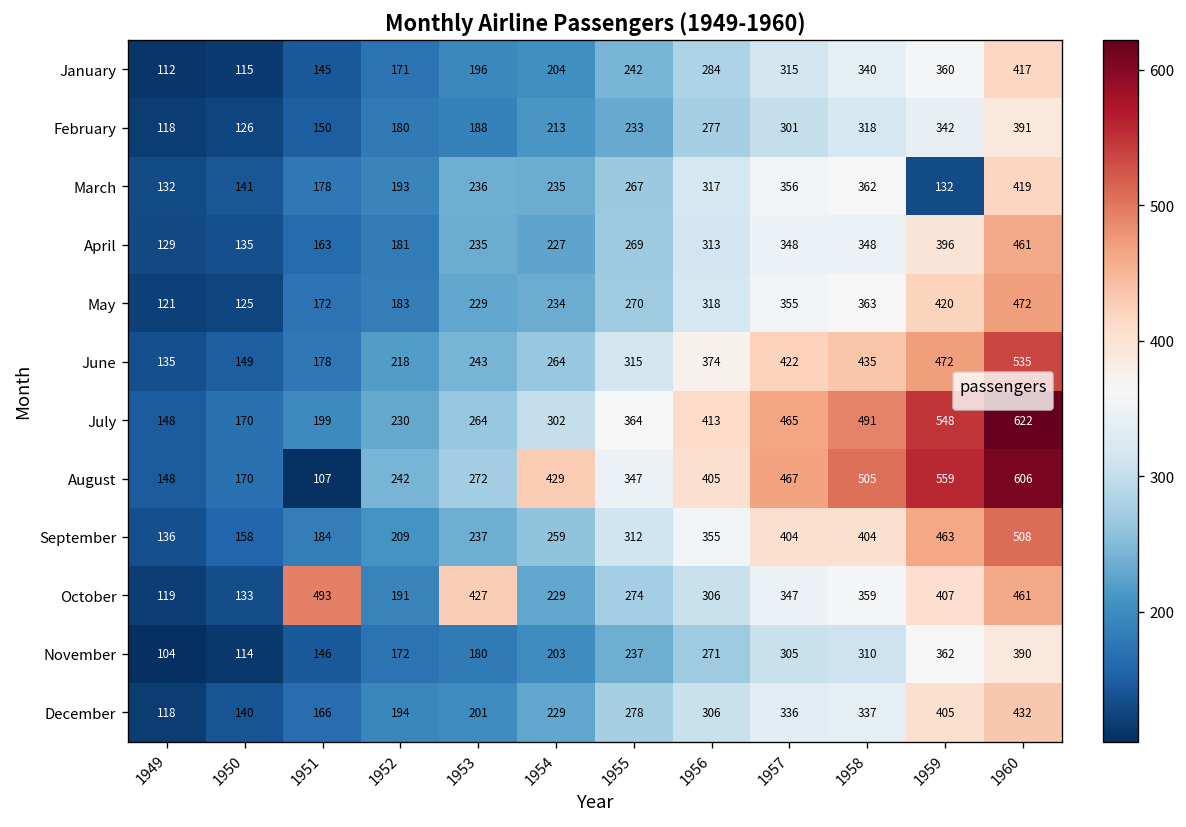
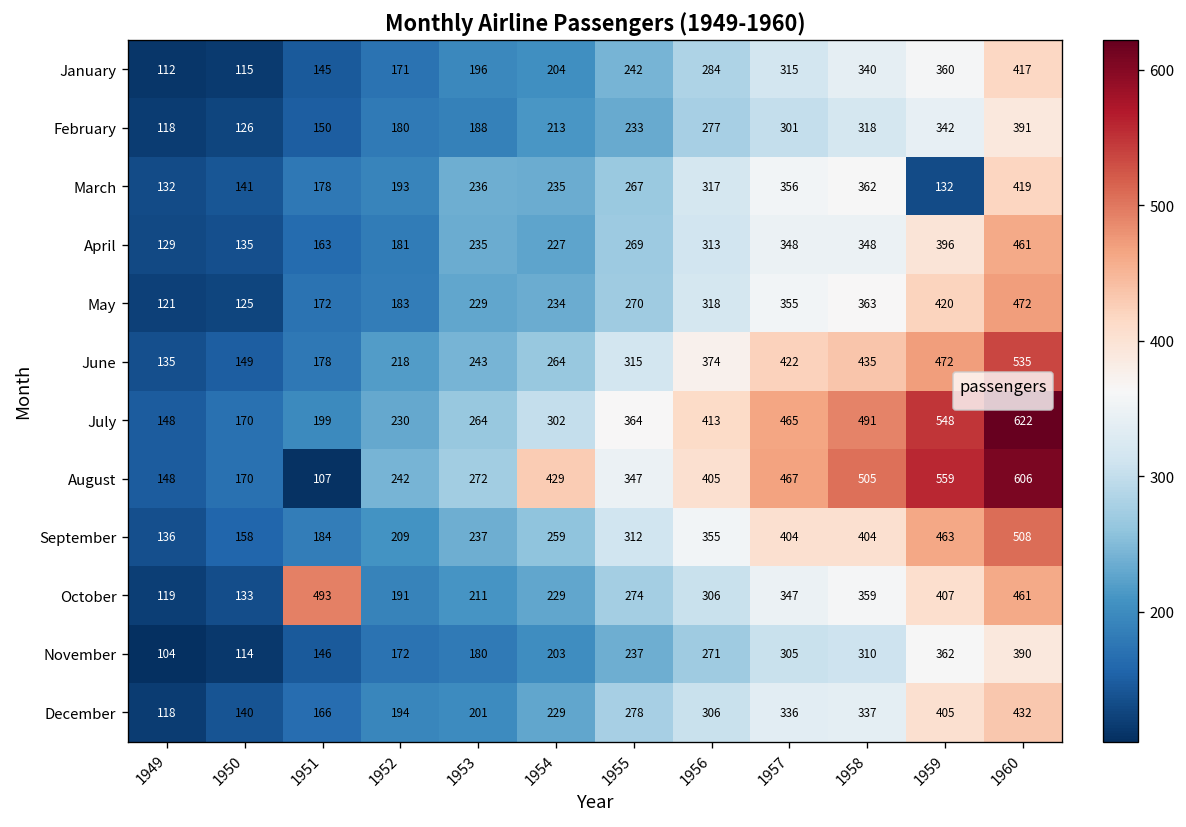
  {
    "January": {
      "1949": 112,
      "1950": 115,
      "1951": 145,
      "1952": 171,
      "1953": 196,
      "1954": 204,
      "1955": 242,
      "1956": 284,
      "1957": 315,
      "1958": 340,
      "1959": 360,
      "1960": 417
    },
    "February": {
      "1949": 118,
      "1950": 126,
      "1951": 150,
      "1952": 180,
      "1953": 188,
      "1954": 213,
      "1955": 233,
      "1956": 277,
      "1957": 301,
      "1958": 318,
      "1959": 342,
      "1960": 391
    },
    "March": {
      "1949": 132,
      "1950": 141,
      "1951": 178,
      "1952": 193,
      "1953": 236,
      "1954": 235,
      "1955": 267,
      "1956": 317,
      "1957": 356,
      "1958": 362,
      "1959": 132,
      "1960": 419
    },
    "April": {
      "1949": 129,
      "1950": 135,
      "1951": 163,
      "1952": 181,
      "1953": 235,
      "1954": 227,
      "1955": 269,
      "1956": 313,
      "1957": 348,
      "1958": 348,
      "1959": 396,
      "1960": 461
    },
    "May": {
      "1949": 121,
      "1950": 125,
      "1951": 172,
      "1952": 183,
      "1953": 229,
      "1954": 234,
      "1955": 270,
      "1956": 318,
      "1957": 355,
      "1958": 363,
      "1959": 420,
      "1960": 472
    },
    "June": {
      "1949": 135,
      "1950": 149,
      "1951": 178,
      "1952": 218,
      "1953": 243,
      "1954": 264,
      "1955": 315,
      "1956": 374,
      "1957": 422,
      "1958": 435,
      "1959": 472,
      "1960": 535
    },
    "July": {
      "1949": 148,
      "1950": 170,
      "1951": 199,
      "1952": 230,
      "1953": 264,
      "1954": 302,
      "1955": 364,
      "1956": 413,
      "1957": 465,
      "1958": 491,
      "1959": 548,
      "1960": 622
    },
    "August": {
      "1949": 148,
      "1950": 170,
      "1951": 107,
      "1952": 242,
      "1953": 272,
      "1954": 429,
      "1955": 347,
      "1956": 405,
      "1957": 467,
      "1958": 505,
      "1959": 559,
      "1960": 606
    },
    "September": {
      "1949": 136,
      "1950": 158,
      "1951": 184,
      "1952": 209,
      "1953": 237,
      "1954": 259,
      "1955": 312,
      "1956": 355,
      "1957": 404,
      "1958": 404,
      "1959": 463,
      "1960": 508
    },
    "October": {
      "1949": 119,
      "1950": 133,
      "1951": 493,
      "1952": 191,
-     "1953": 427,
+     "1953": 211,
      "1954": 229,
      "1955": 274,
      "1956": 306,
      "1957": 347,
      "1958": 359,
      "1959": 407,
      "1960": 461
    },
    "November": {
      "1949": 104,
      "1950": 114,
      "1951": 146,
      "1952": 172,
      "1953": 180,
      "1954": 203,
      "1955": 237,
      "1956": 271,
      "1957": 305,
      "1958": 310,
      "1959": 362,
      "1960": 390
    },
    "December": {
      "1949": 118,
      "1950": 140,
      "1951": 166,
      "1952": 194,
      "1953": 201,
      "1954": 229,
      "1955": 278,
      "1956": 306,
      "1957": 336,
      "1958": 337,
      "1959": 405,
      "1960": 432
    }
  }
